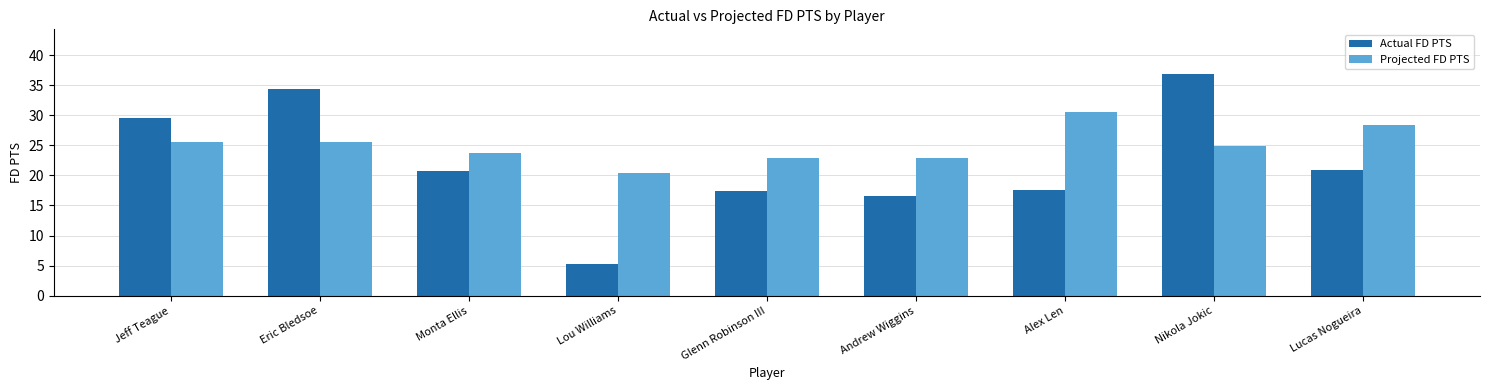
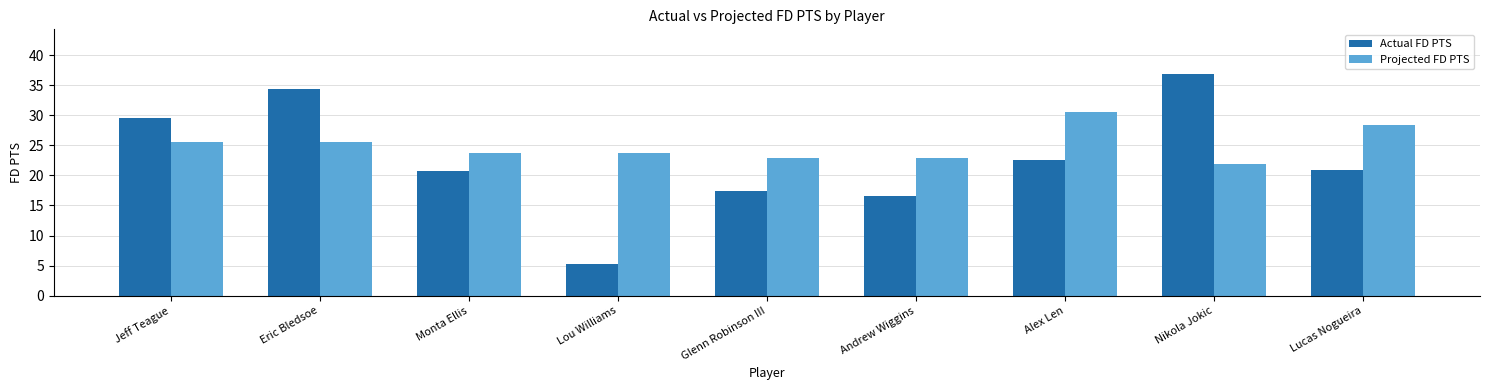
  {
    "Actual FD PTS": {
      "Jeff Teague": 30,
      "Eric Bledsoe": 34,
      "Monta Ellis": 21,
      "Lou Williams": 5,
      "Glenn Robinson III": 17,
      "Andrew Wiggins": 17,
-     "Alex Len": 18,
+     "Alex Len": 23,
      "Nikola Jokic": 37,
      "Lucas Nogueira": 21
    },
    "Projected FD PTS": {
      "Jeff Teague": 26,
      "Eric Bledsoe": 26,
      "Monta Ellis": 24,
-     "Lou Williams": 20,
+     "Lou Williams": 24,
      "Glenn Robinson III": 23,
      "Andrew Wiggins": 23,
      "Alex Len": 31,
-     "Nikola Jokic": 25,
+     "Nikola Jokic": 22,
      "Lucas Nogueira": 28
    }
  }
